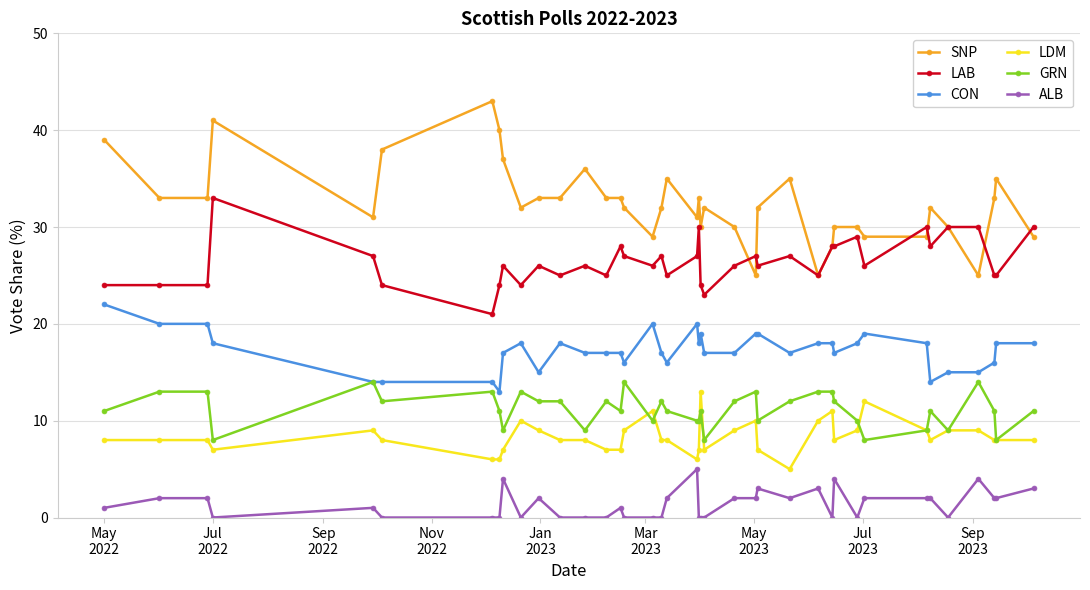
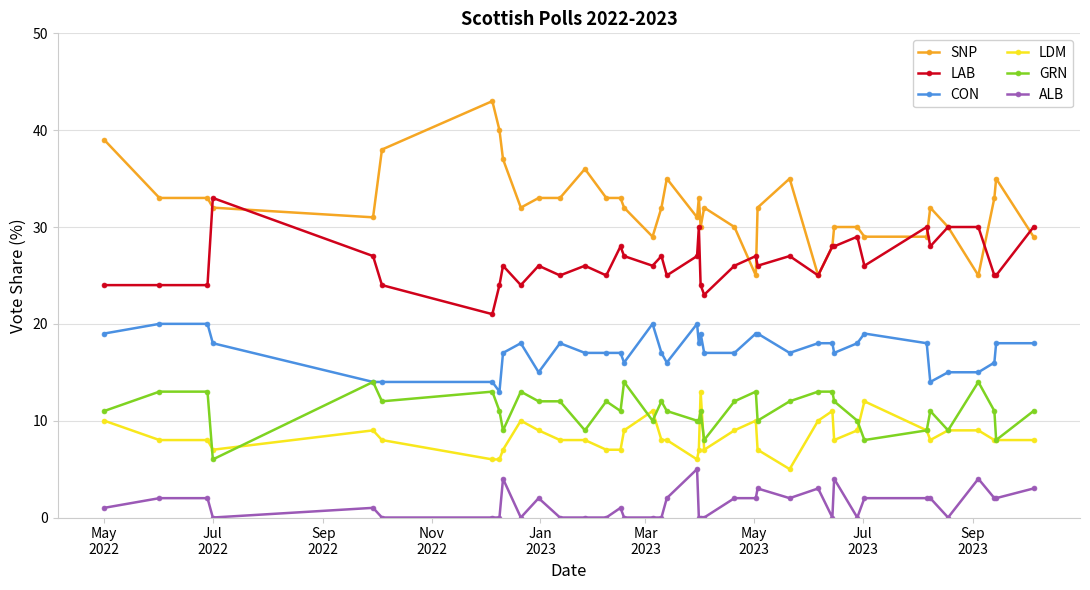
  {
    "SNP": {
      "May 2022": 39,
-     "Jul 2022": 41
+     "Jul 2022": 32
    },
    "LAB": {
      "May 2022": 24,
      "Jul 2022": 33
    },
    "CON": {
-     "May 2022": 22,
+     "May 2022": 19,
      "Jul 2022": 18
    },
    "LDM": {
-     "May 2022": 8,
+     "May 2022": 10,
      "Jul 2022": 7
    },
    "GRN": {
      "May 2022": 11,
-     "Jul 2022": 8
+     "Jul 2022": 6
    },
    "ALB": {
      "May 2022": 1,
      "Jul 2022": 0
    }
  }
